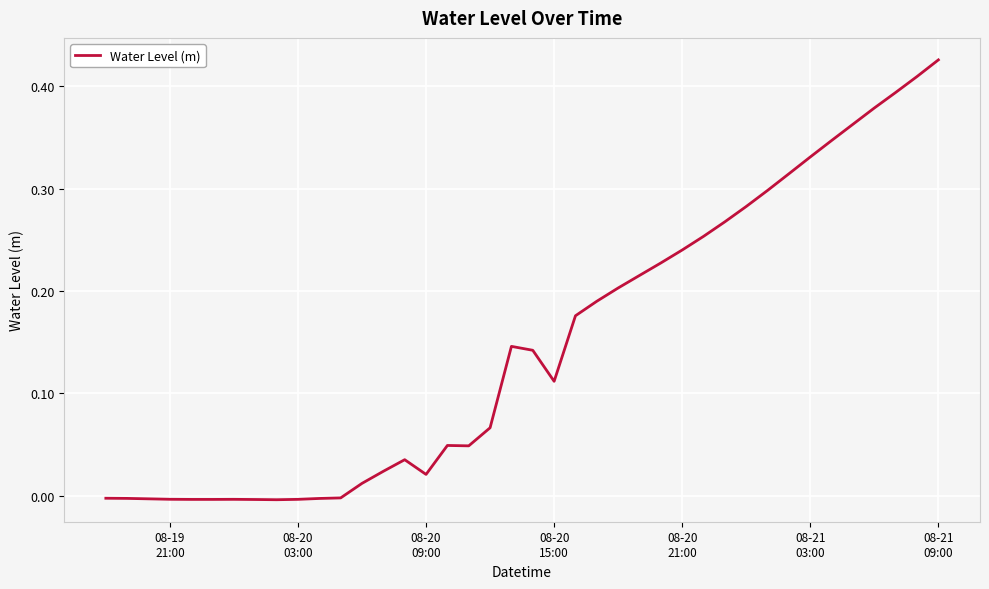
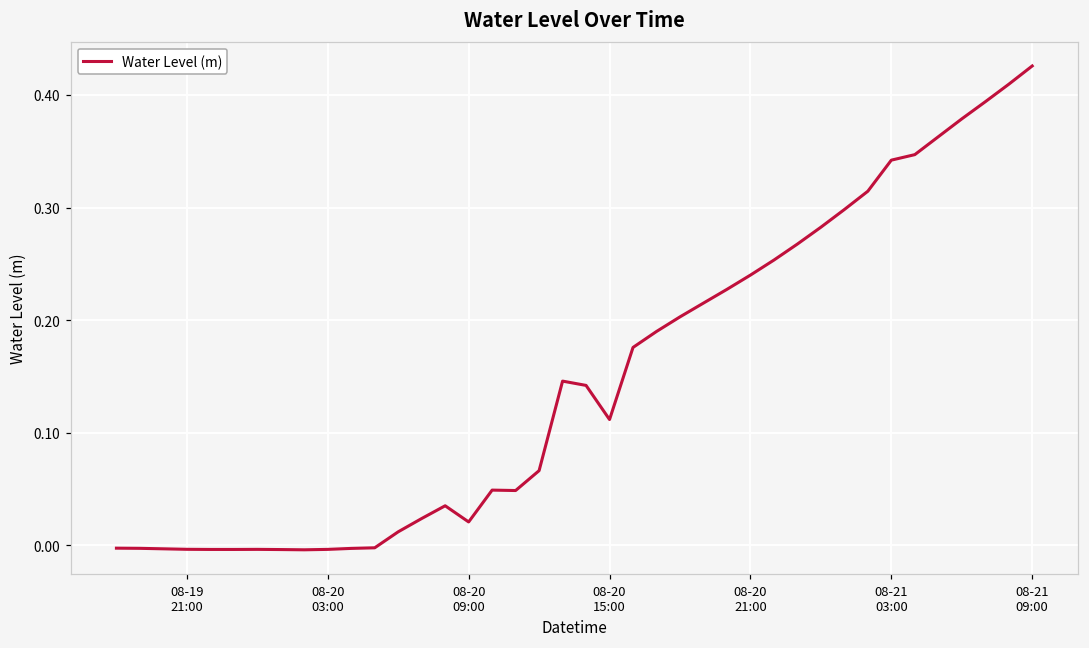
  {
    "08-19 21:00": -0.004,
    "08-20 03:00": -0.004,
    "08-20 09:00": 0.021,
    "08-20 15:00": 0.112,
    "08-20 21:00": 0.240,
-   "08-21 03:00": 0.331,
+   "08-21 03:00": 0.342,
    "08-21 09:00": 0.426
  }
